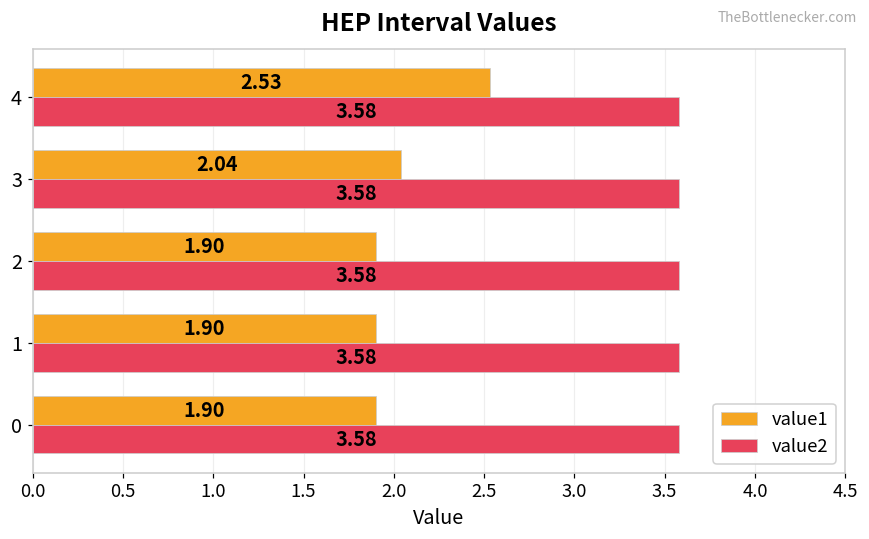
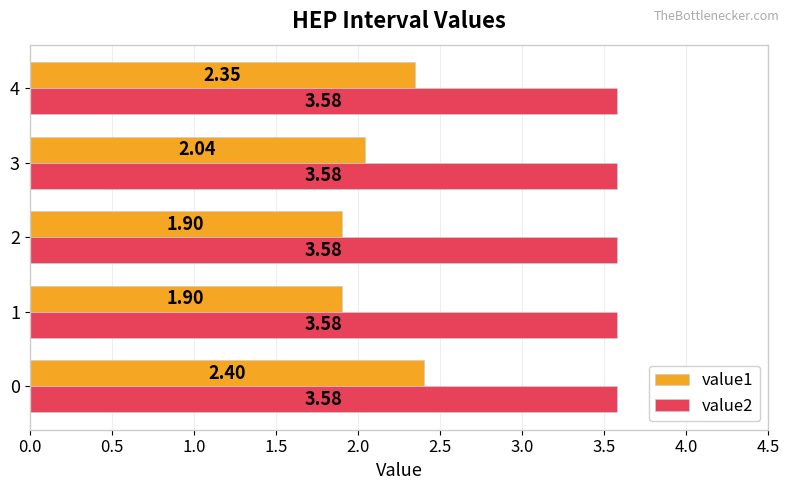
  {
    "value1": {
-     "4": 2.53,
+     "4": 2.35,
      "3": 2.04,
      "2": 1.90,
      "1": 1.90,
-     "0": 1.90
+     "0": 2.40
    },
    "value2": {
      "4": 3.58,
      "3": 3.58,
      "2": 3.58,
      "1": 3.58,
      "0": 3.58
    }
  }
